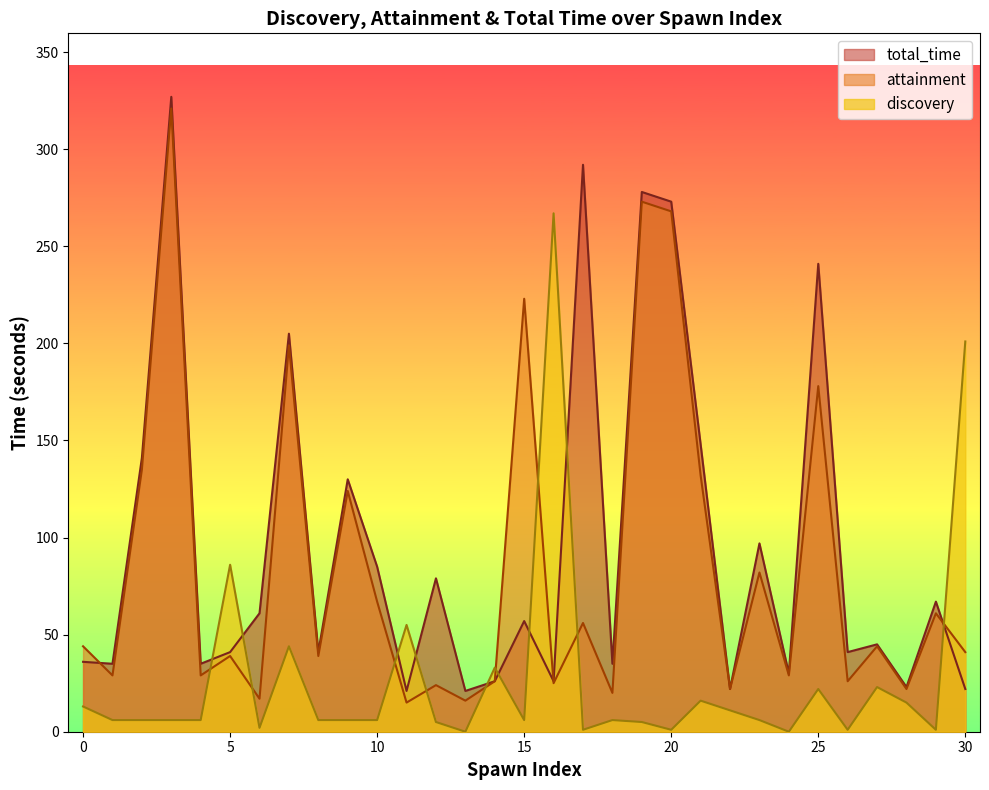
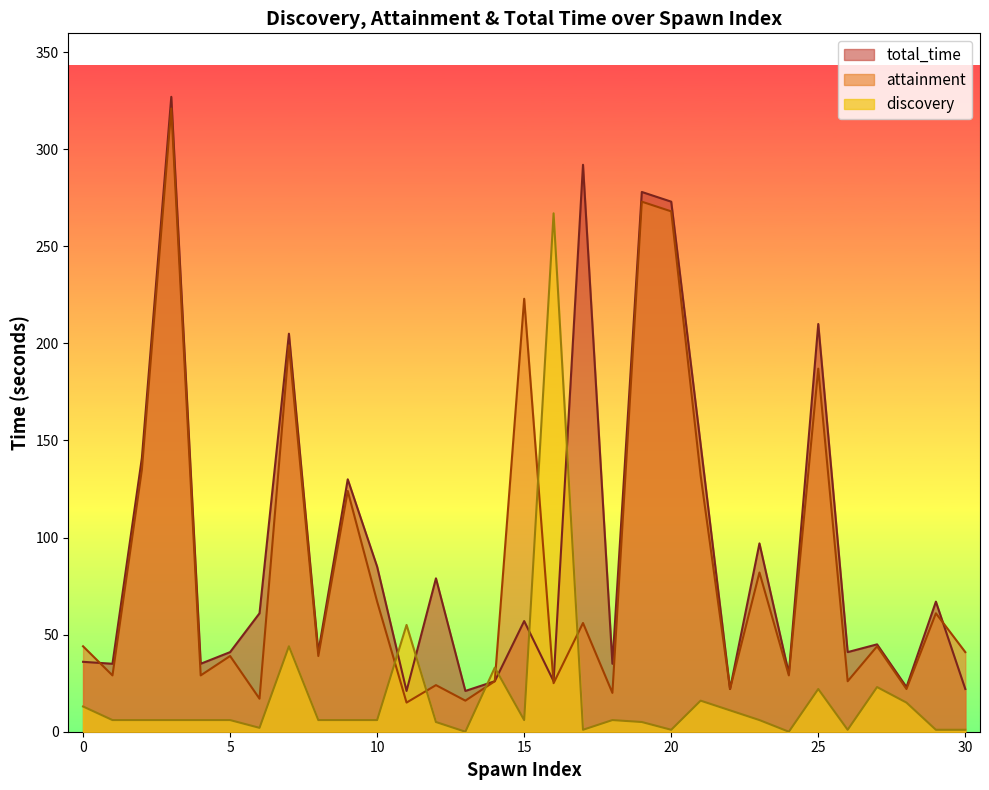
  {
    "total_time": {
      "0": 36,
      "5": 41,
      "10": 85,
      "15": 57,
      "20": 273,
-     "25": 241,
+     "25": 210,
      "30": 22
    },
    "attainment": {
      "0": 44,
      "5": 39,
      "10": 67,
      "15": 223,
      "20": 268,
-     "25": 178,
+     "25": 187,
      "30": 41
    },
    "discovery": {
      "0": 13,
-     "5": 86,
+     "5": 6,
      "10": 6,
      "15": 6,
      "20": 1,
      "25": 22,
-     "30": 201
+     "30": 1
    }
  }
